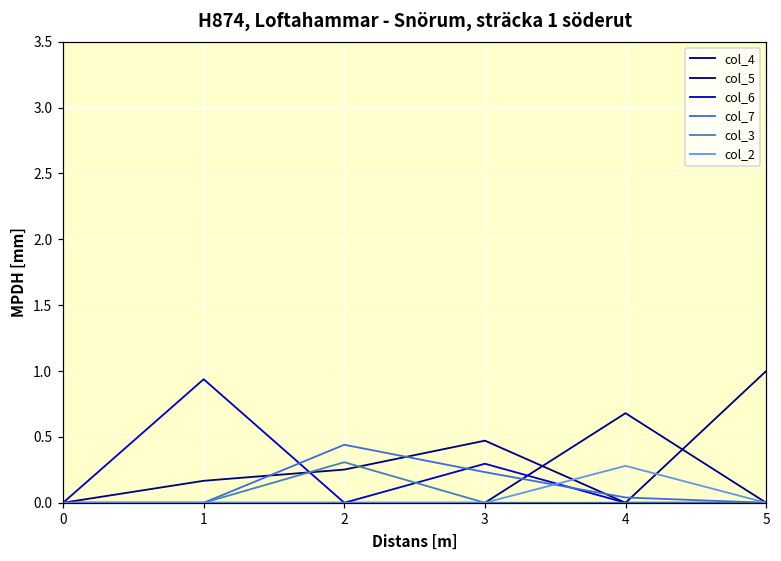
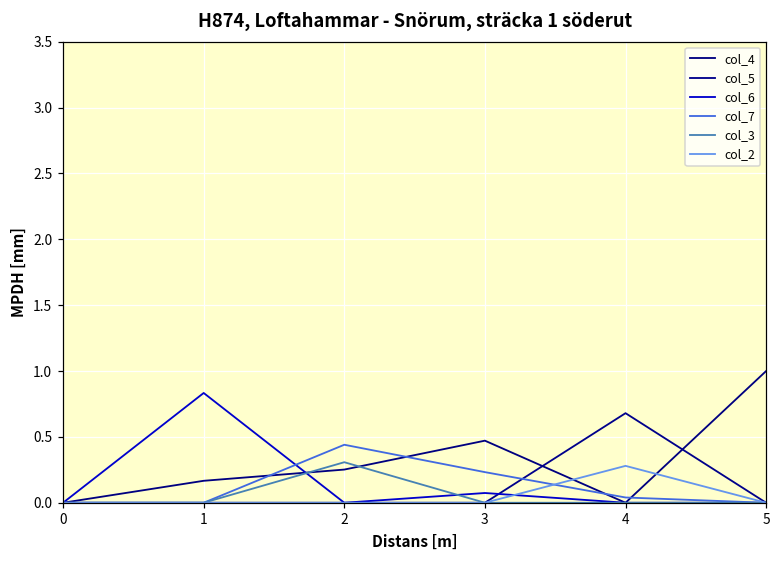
  {
    "col_6": {
-     "1": 0.94,
-     "3": 0.30
+     "1": 0.83,
+     "3": 0.07
    }
  }
